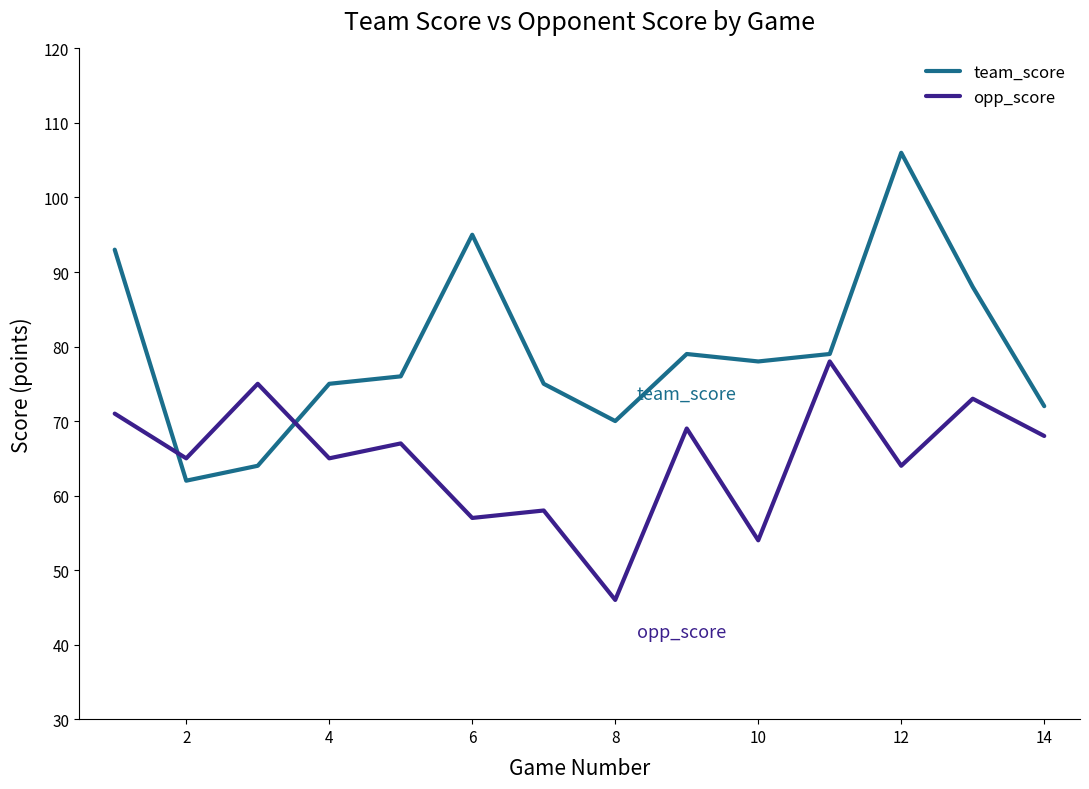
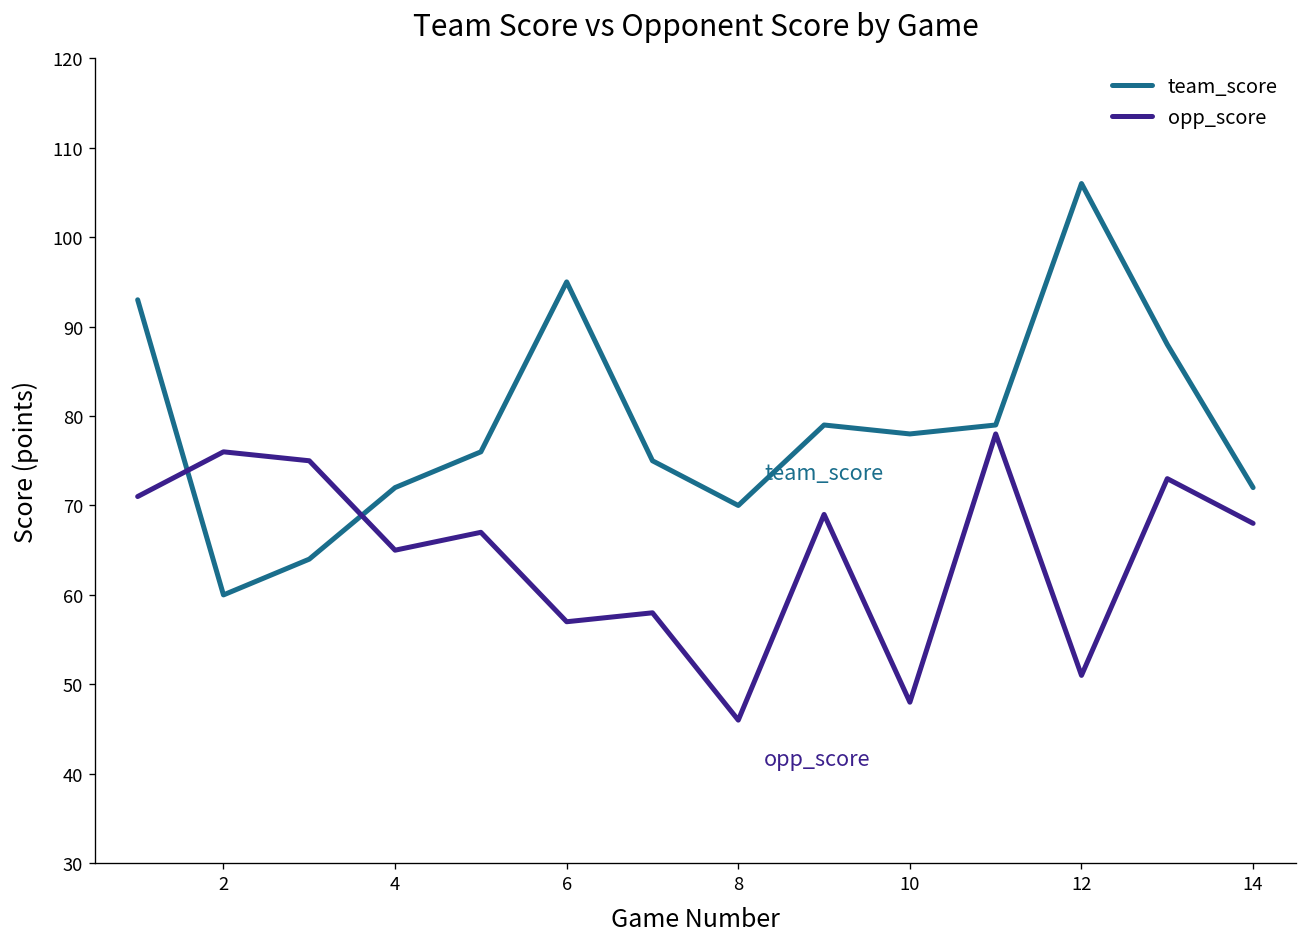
  {
    "team_score": {
-     "2": 62,
-     "4": 75,
+     "2": 60,
+     "4": 72,
      "6": 95,
      "8": 70,
      "10": 78,
      "12": 106,
      "14": 72
    },
    "opp_score": {
-     "2": 65,
+     "2": 76,
      "4": 65,
      "6": 57,
      "8": 46,
-     "10": 54,
-     "12": 64,
+     "10": 48,
+     "12": 51,
      "14": 68
    }
  }
